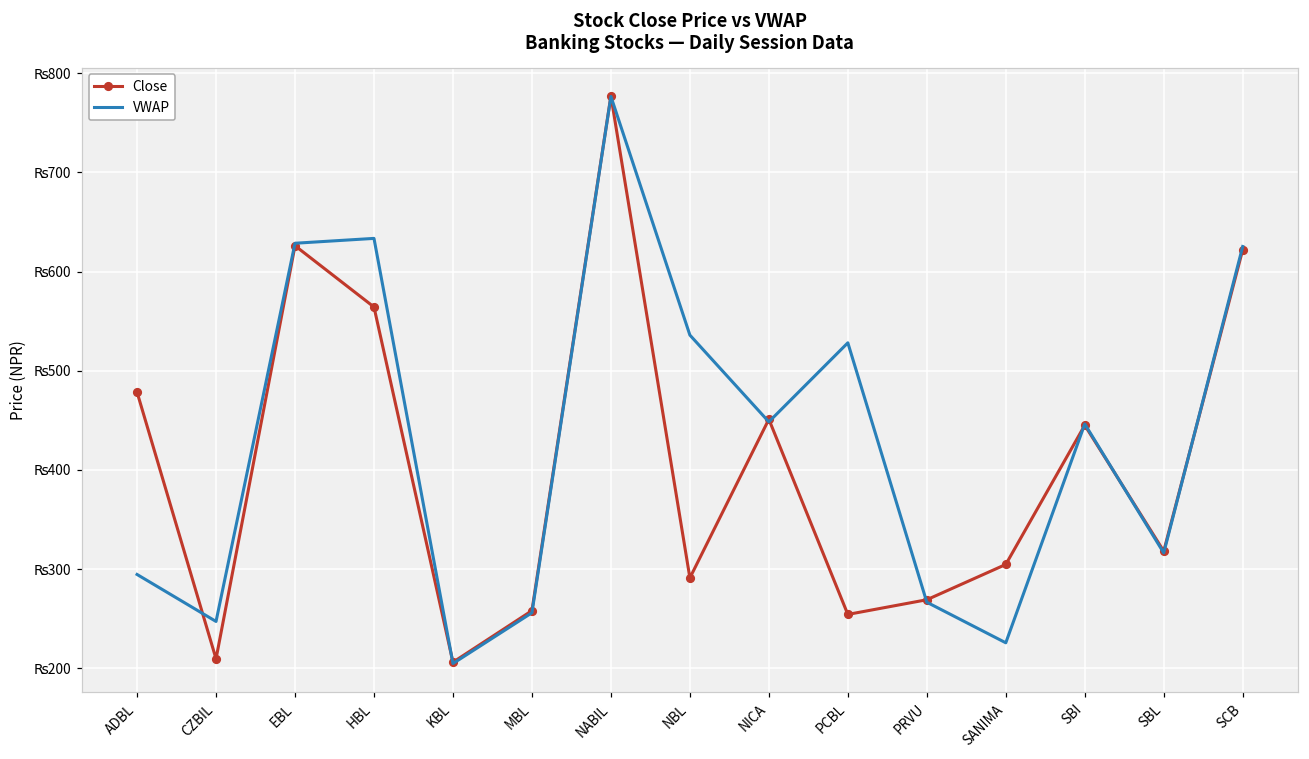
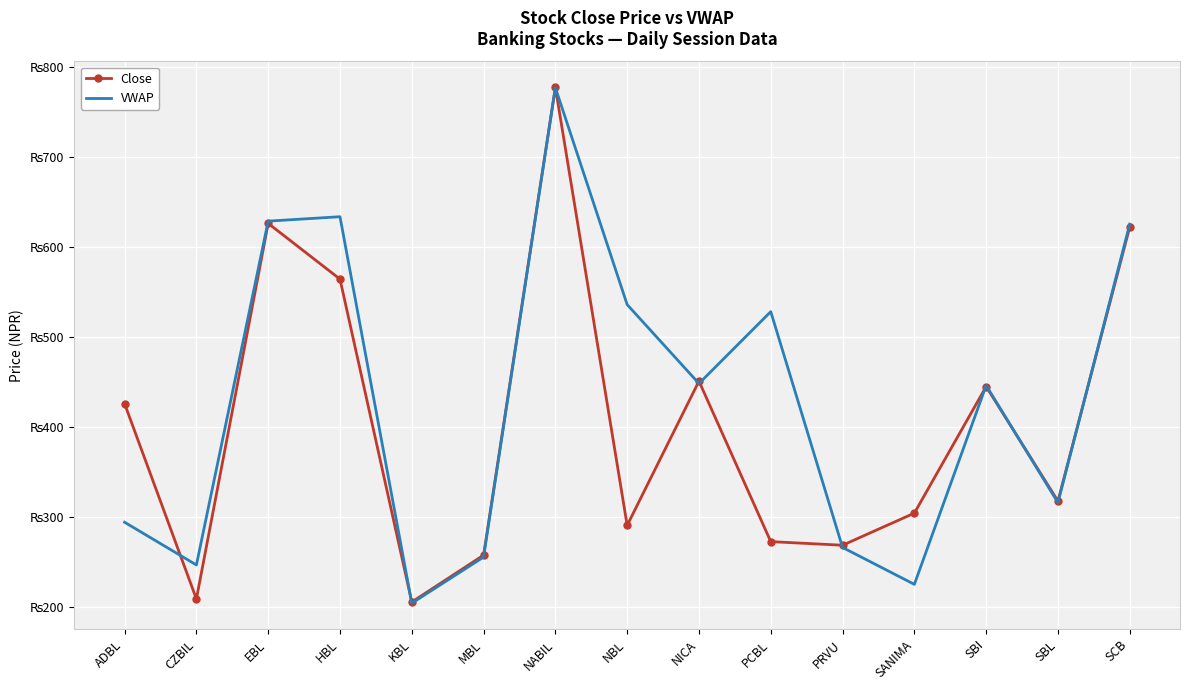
  {
    "Close": {
-     "ADBL": "₨480",
+     "ADBL": "₨430",
      "CZBIL": "₨210",
      "HBL": "₨560",
      "NBL": "₨290",
-     "PCBL": "₨250",
+     "PCBL": "₨270",
      "SANIMA": "₨300",
      "SCB": "₨620"
    },
    "VWAP": {
      "ADBL": "₨290",
      "CZBIL": "₨250",
      "HBL": "₨630",
      "NBL": "₨540",
      "PCBL": "₨530",
      "SANIMA": "₨230",
      "SCB": "₨630"
    }
  }
